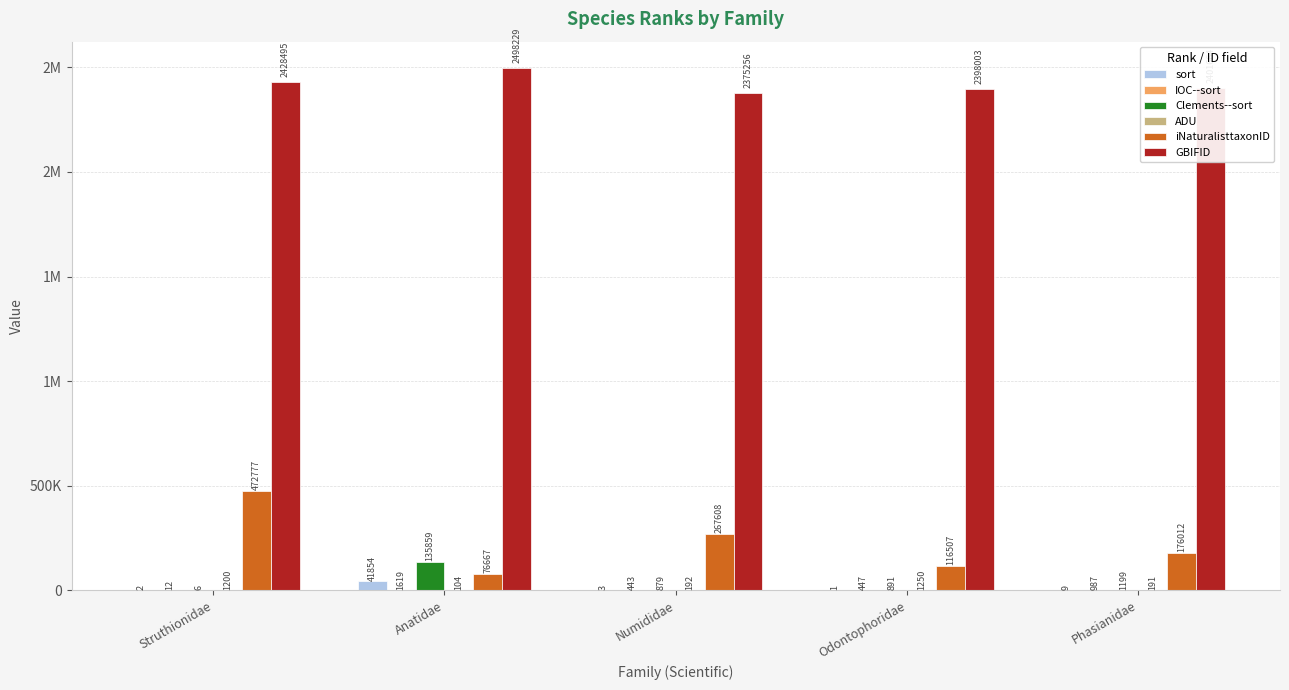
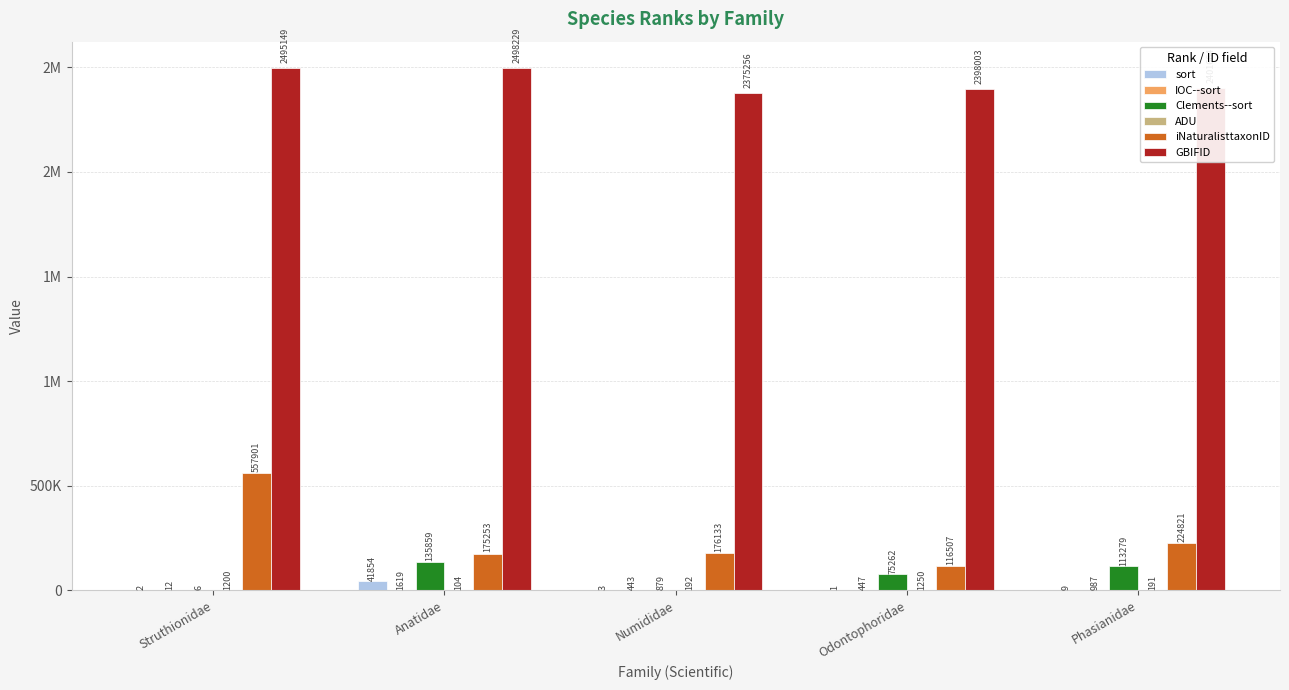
  {
    "sort": {
      "Struthionidae": 2,
      "Anatidae": 41854,
      "Numididae": 3,
      "Odontophoridae": 1,
      "Phasianidae": 9
    },
    "Clements--sort": {
      "Struthionidae": 6,
      "Anatidae": 135859,
      "Numididae": 879,
-     "Odontophoridae": 891,
-     "Phasianidae": 1199
+     "Odontophoridae": 75262,
+     "Phasianidae": 113279
    },
    "iNaturalisttaxonID": {
-     "Struthionidae": 472777,
-     "Anatidae": 76667,
-     "Numididae": 267608,
+     "Struthionidae": 557901,
+     "Anatidae": 175253,
+     "Numididae": 176133,
      "Odontophoridae": 116507,
-     "Phasianidae": 176012
+     "Phasianidae": 224821
    },
    "GBIFID": {
-     "Struthionidae": 2428495,
+     "Struthionidae": 2495149,
      "Anatidae": 2498229,
      "Numididae": 2375256,
      "Odontophoridae": 2398003
    }
  }
